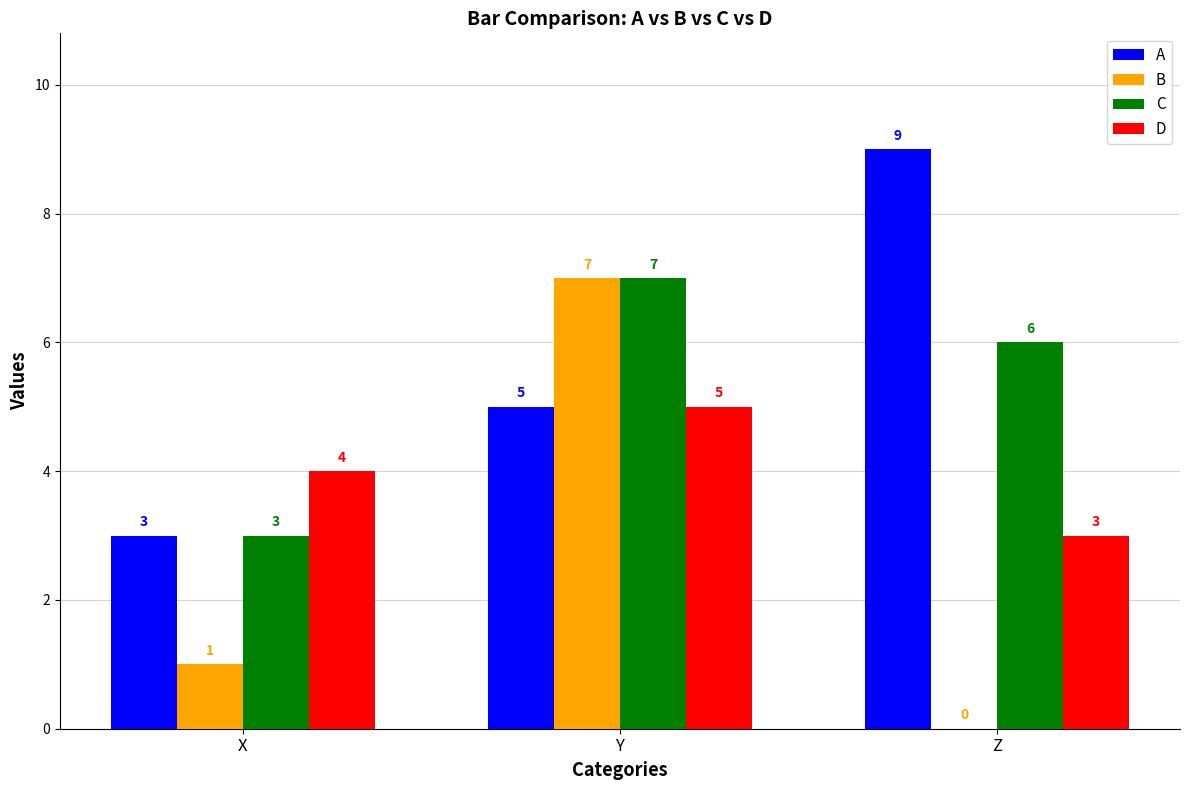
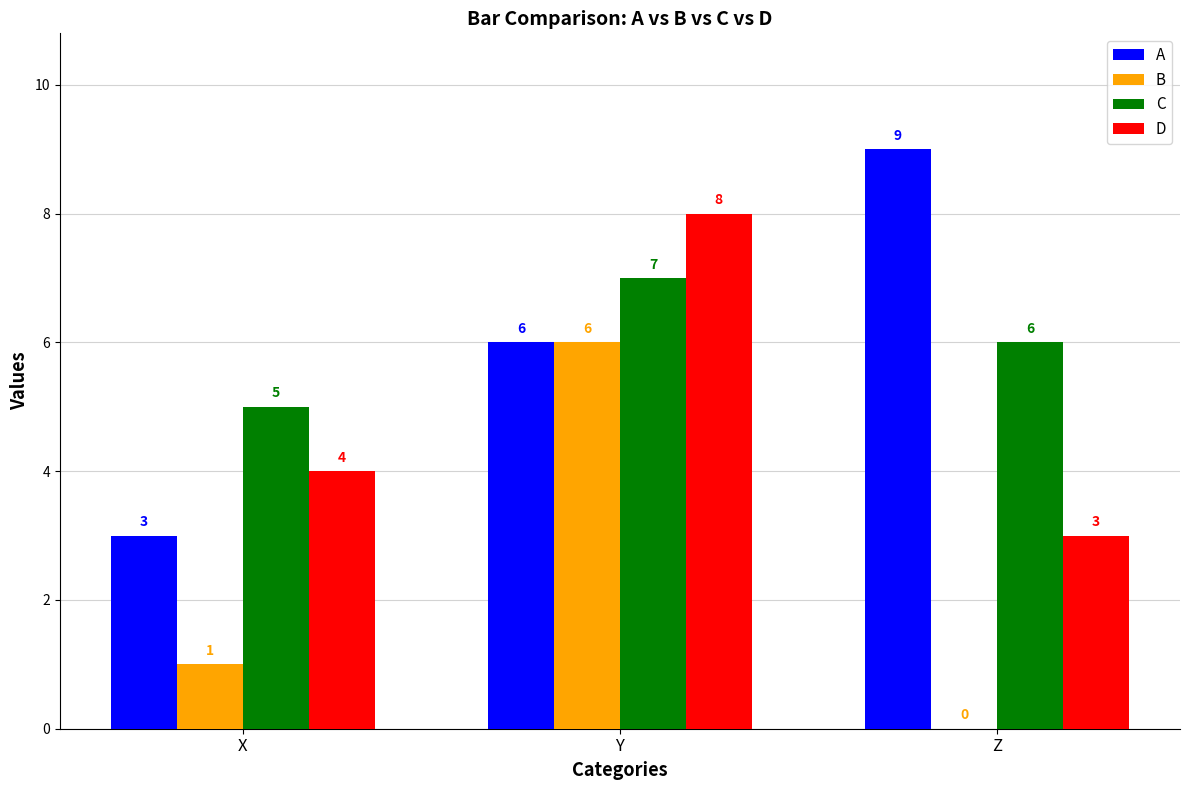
  {
    "A": {
      "X": 3,
-     "Y": 5,
+     "Y": 6,
      "Z": 9
    },
    "B": {
      "X": 1,
-     "Y": 7,
+     "Y": 6,
      "Z": 0
    },
    "C": {
-     "X": 3,
+     "X": 5,
      "Y": 7,
      "Z": 6
    },
    "D": {
      "X": 4,
-     "Y": 5,
+     "Y": 8,
      "Z": 3
    }
  }
